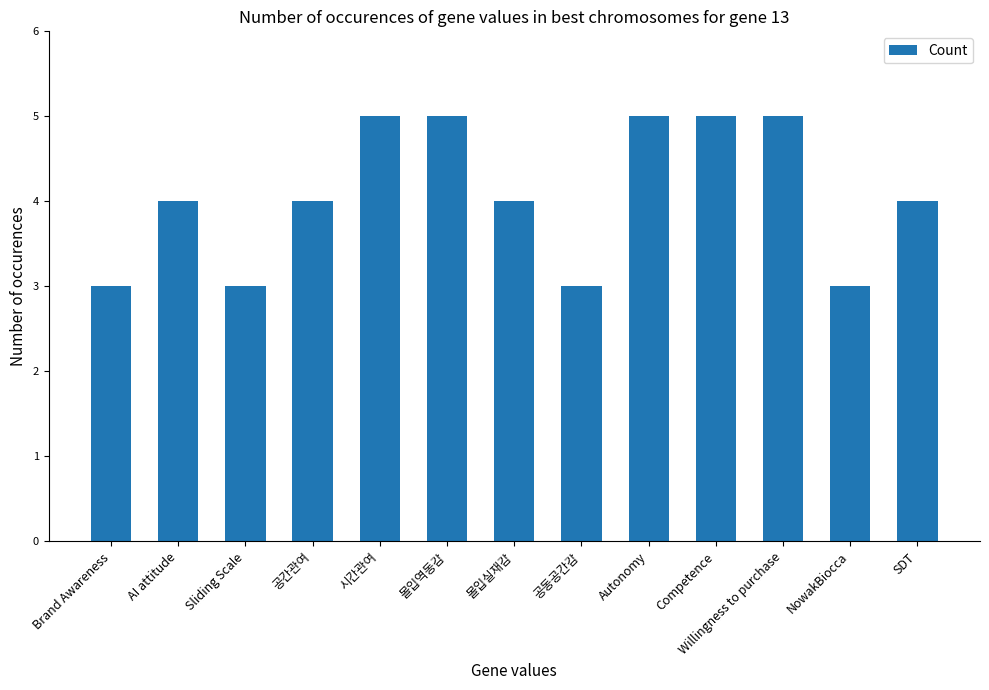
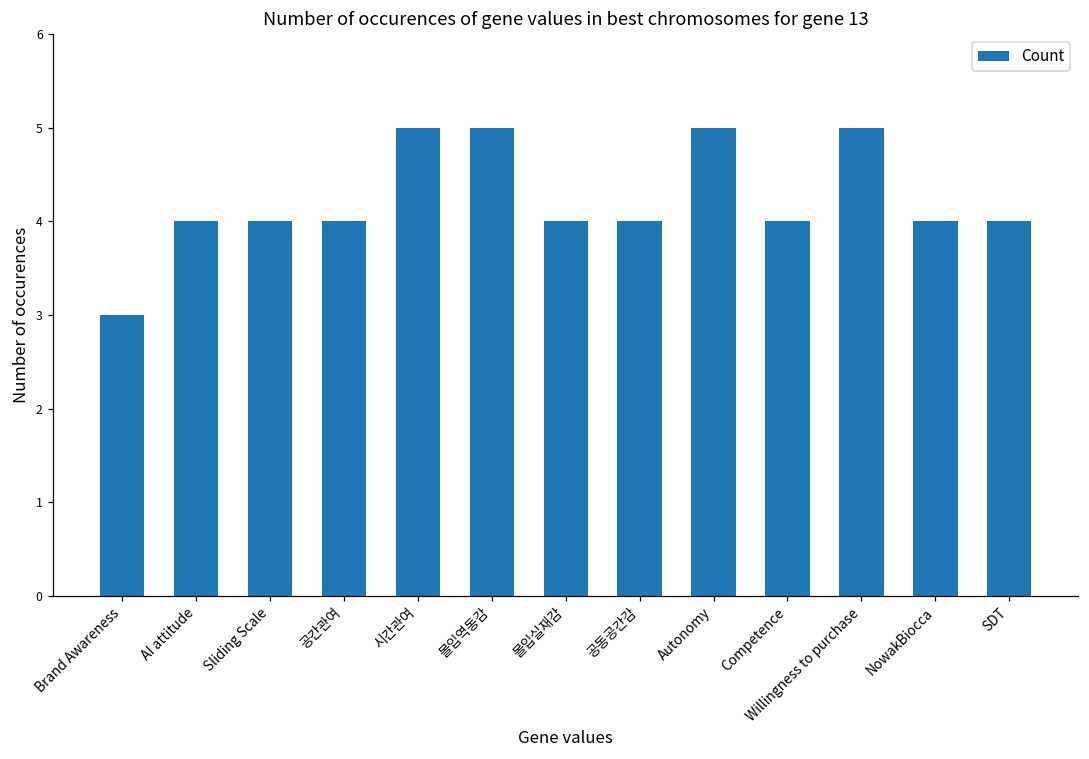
  {
    "Brand Awareness": 3,
    "AI attitude": 4,
-   "Sliding Scale": 3,
+   "Sliding Scale": 4,
    "공간관여": 4,
    "시간관여": 5,
    "몰입역동감": 5,
    "몰입실재감": 4,
-   "공동공간감": 3,
+   "공동공간감": 4,
    "Autonomy": 5,
-   "Competence": 5,
+   "Competence": 4,
    "Willingness to purchase": 5,
-   "NowakBiocca": 3,
+   "NowakBiocca": 4,
    "SDT": 4
  }
